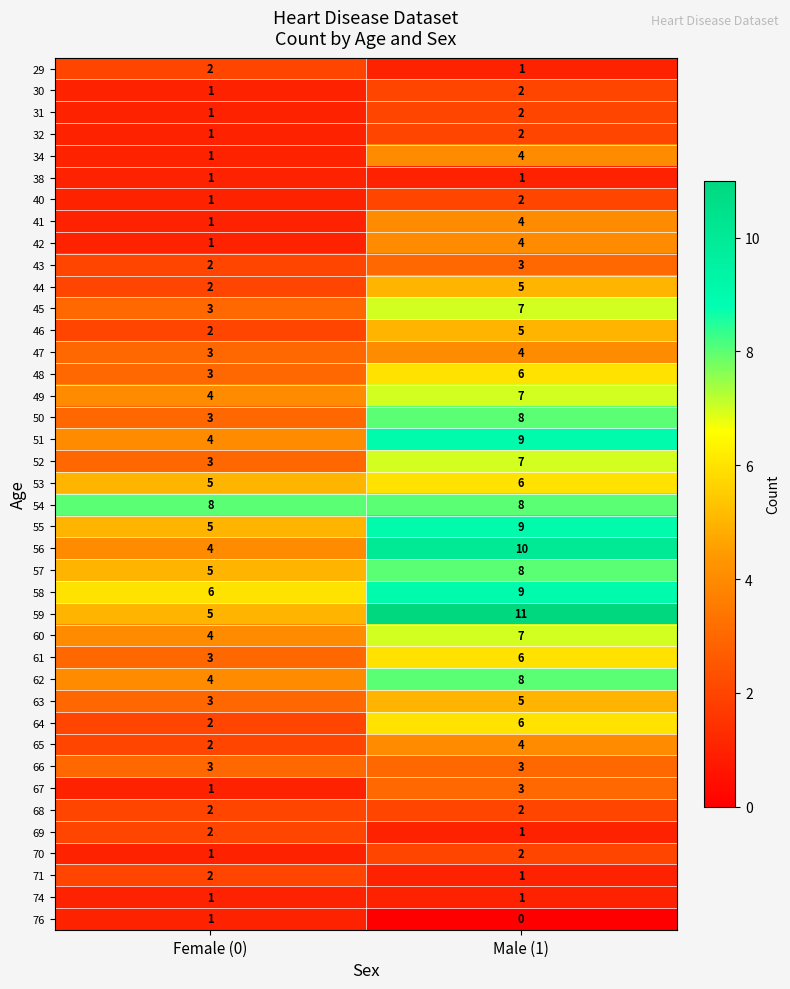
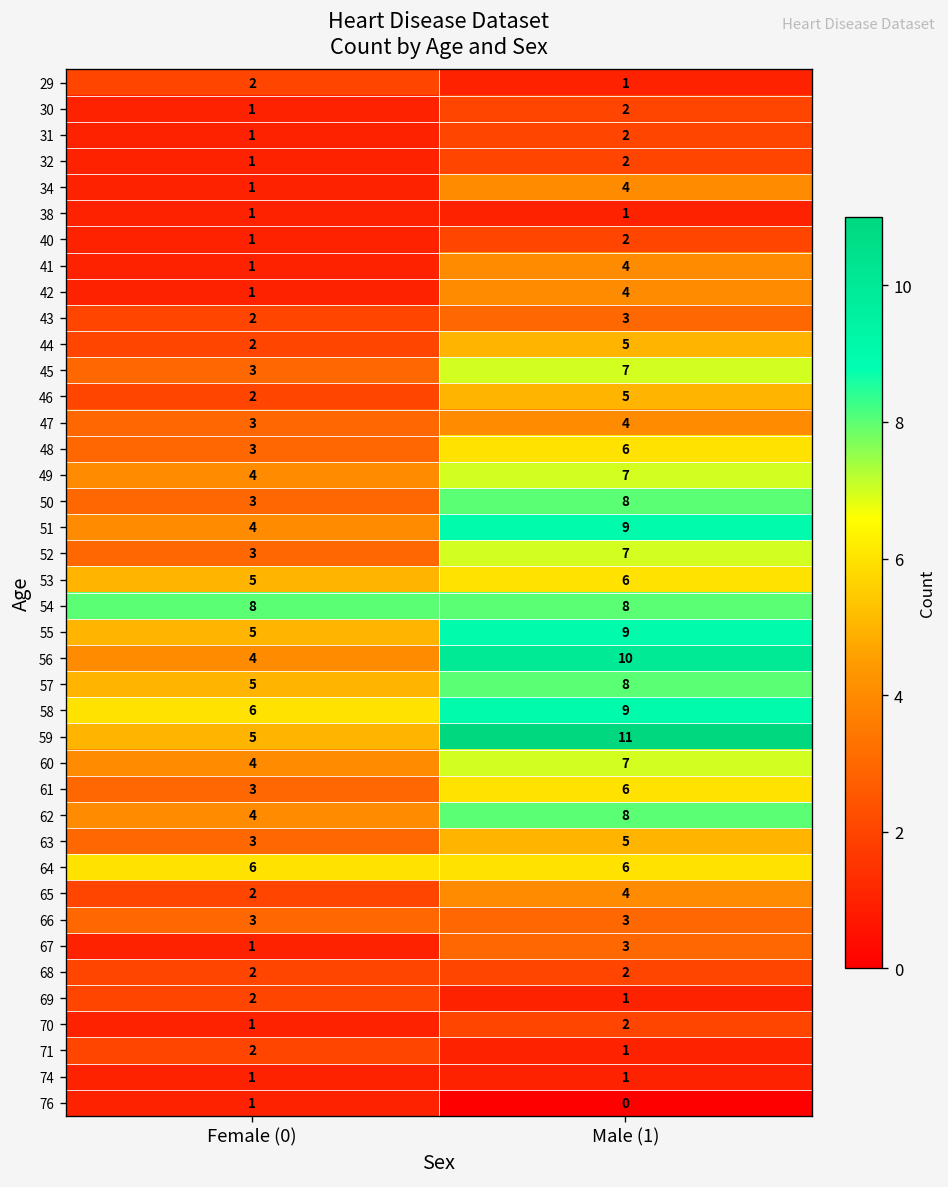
  {
    "29": {
      "Female (0)": 2,
      "Male (1)": 1
    },
    "30": {
      "Female (0)": 1,
      "Male (1)": 2
    },
    "31": {
      "Female (0)": 1,
      "Male (1)": 2
    },
    "32": {
      "Female (0)": 1,
      "Male (1)": 2
    },
    "34": {
      "Female (0)": 1,
      "Male (1)": 4
    },
    "38": {
      "Female (0)": 1,
      "Male (1)": 1
    },
    "40": {
      "Female (0)": 1,
      "Male (1)": 2
    },
    "41": {
      "Female (0)": 1,
      "Male (1)": 4
    },
    "42": {
      "Female (0)": 1,
      "Male (1)": 4
    },
    "43": {
      "Female (0)": 2,
      "Male (1)": 3
    },
    "44": {
      "Female (0)": 2,
      "Male (1)": 5
    },
    "45": {
      "Female (0)": 3,
      "Male (1)": 7
    },
    "46": {
      "Female (0)": 2,
      "Male (1)": 5
    },
    "47": {
      "Female (0)": 3,
      "Male (1)": 4
    },
    "48": {
      "Female (0)": 3,
      "Male (1)": 6
    },
    "49": {
      "Female (0)": 4,
      "Male (1)": 7
    },
    "50": {
      "Female (0)": 3,
      "Male (1)": 8
    },
    "51": {
      "Female (0)": 4,
      "Male (1)": 9
    },
    "52": {
      "Female (0)": 3,
      "Male (1)": 7
    },
    "53": {
      "Female (0)": 5,
      "Male (1)": 6
    },
    "54": {
      "Female (0)": 8,
      "Male (1)": 8
    },
    "55": {
      "Female (0)": 5,
      "Male (1)": 9
    },
    "56": {
      "Female (0)": 4,
      "Male (1)": 10
    },
    "57": {
      "Female (0)": 5,
      "Male (1)": 8
    },
    "58": {
      "Female (0)": 6,
      "Male (1)": 9
    },
    "59": {
      "Female (0)": 5,
      "Male (1)": 11
    },
    "60": {
      "Female (0)": 4,
      "Male (1)": 7
    },
    "61": {
      "Female (0)": 3,
      "Male (1)": 6
    },
    "62": {
      "Female (0)": 4,
      "Male (1)": 8
    },
    "63": {
      "Female (0)": 3,
      "Male (1)": 5
    },
    "64": {
-     "Female (0)": 2,
+     "Female (0)": 6,
      "Male (1)": 6
    },
    "65": {
      "Female (0)": 2,
      "Male (1)": 4
    },
    "66": {
      "Female (0)": 3,
      "Male (1)": 3
    },
    "67": {
      "Female (0)": 1,
      "Male (1)": 3
    },
    "68": {
      "Female (0)": 2,
      "Male (1)": 2
    },
    "69": {
      "Female (0)": 2,
      "Male (1)": 1
    },
    "70": {
      "Female (0)": 1,
      "Male (1)": 2
    },
    "71": {
      "Female (0)": 2,
      "Male (1)": 1
    },
    "74": {
      "Female (0)": 1,
      "Male (1)": 1
    },
    "76": {
      "Female (0)": 1,
      "Male (1)": 0
    }
  }
